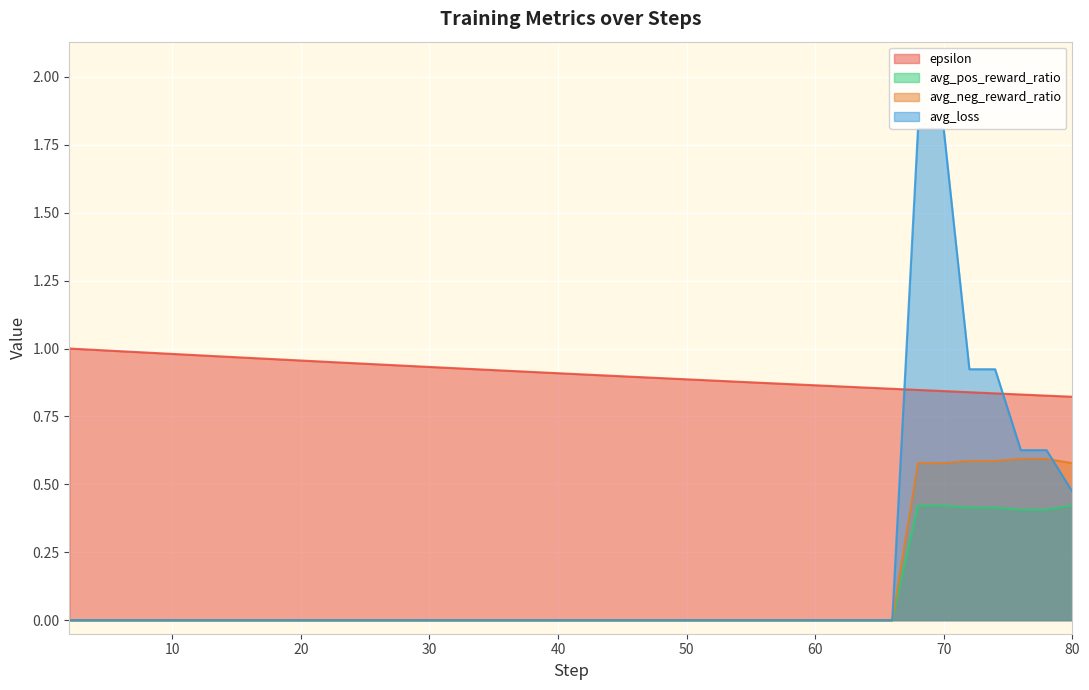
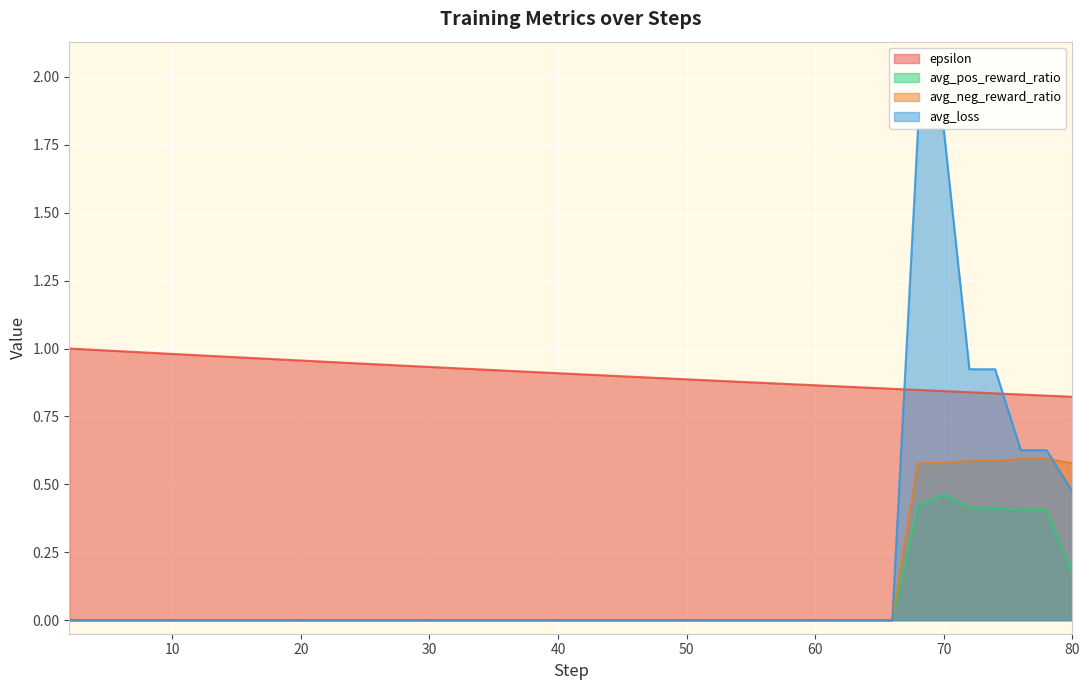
  {
    "avg_pos_reward_ratio": {
-     "70": 0.42,
-     "80": 0.42
+     "70": 0.46,
+     "80": 0.17
    },
    "avg_loss": {
      "70": 1.81,
      "80": 0.47
    }
  }
